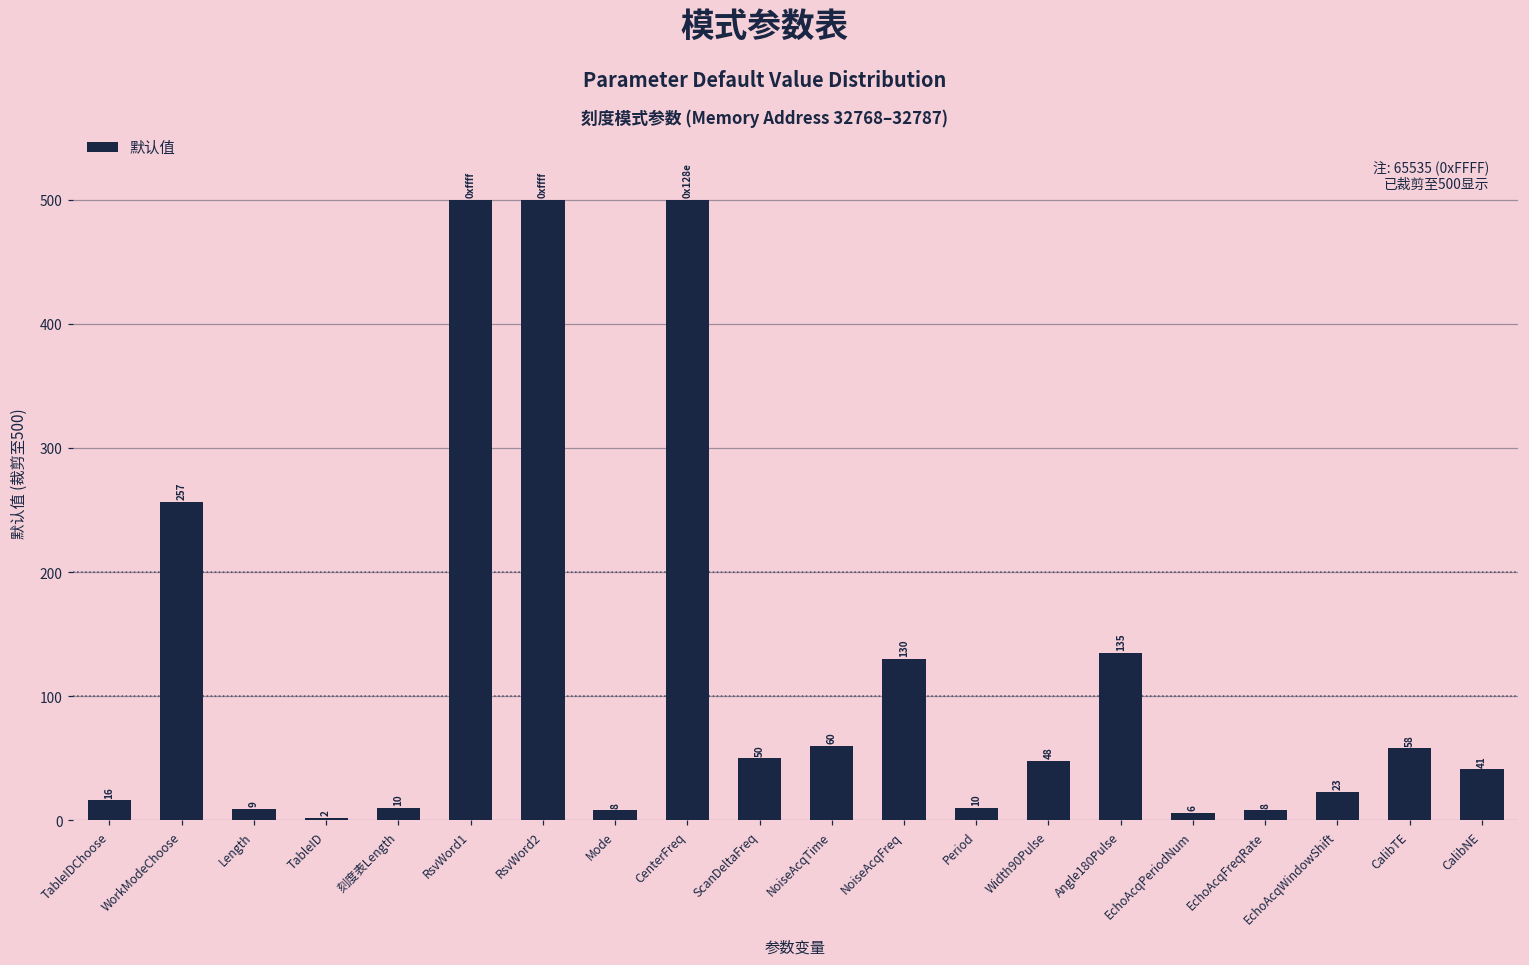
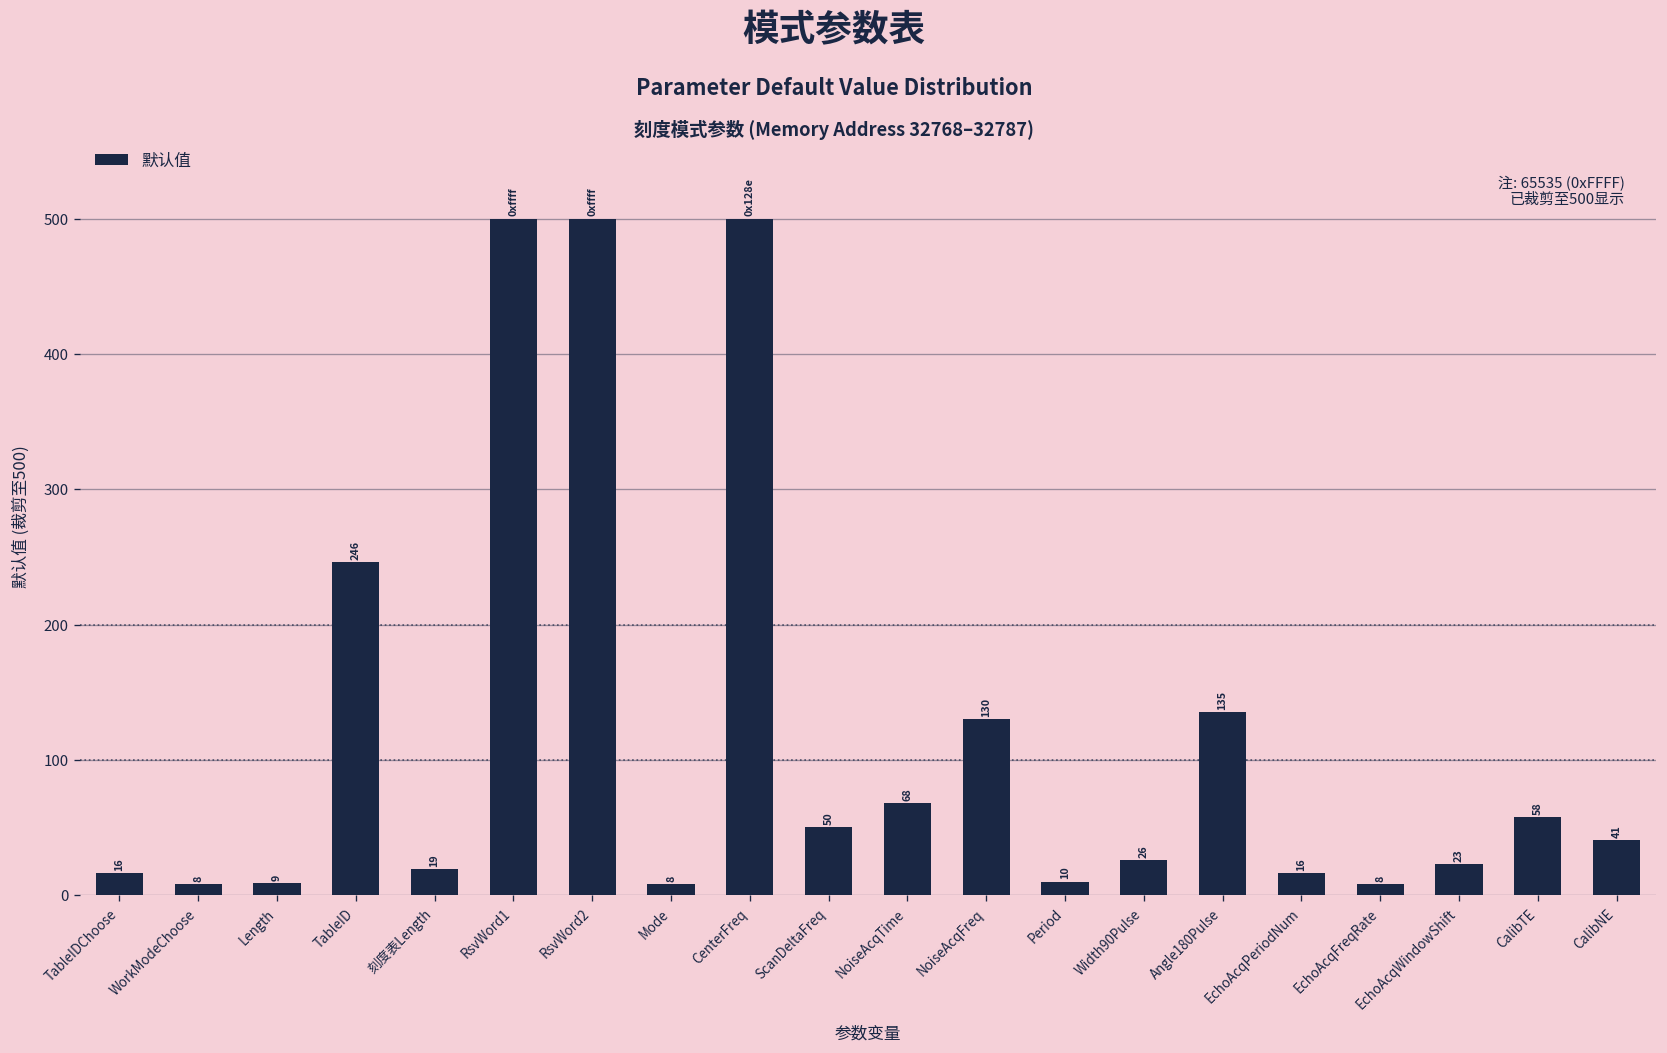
  {
    "TableIDChoose": 16,
-   "WorkModeChoose": 257,
+   "WorkModeChoose": 8,
    "Length": 9,
-   "TableID": 2,
-   "刻度表Length": 10,
+   "TableID": 246,
+   "刻度表Length": 19,
    "Mode": 8,
    "ScanDeltaFreq": 50,
-   "NoiseAcqTime": 60,
+   "NoiseAcqTime": 68,
    "NoiseAcqFreq": 130,
    "Period": 10,
-   "Width90Pulse": 48,
+   "Width90Pulse": 26,
    "Angle180Pulse": 135,
-   "EchoAcqPeriodNum": 6,
+   "EchoAcqPeriodNum": 16,
    "EchoAcqFreqRate": 8,
    "EchoAcqWindowShift": 23,
    "CalibTE": 58,
    "CalibNE": 41
  }
